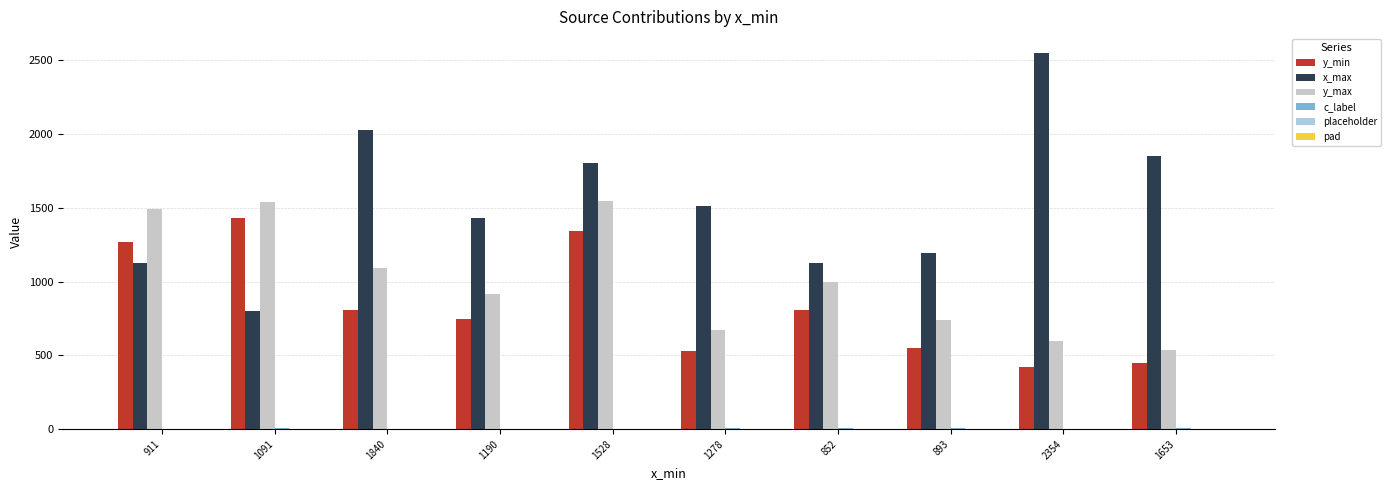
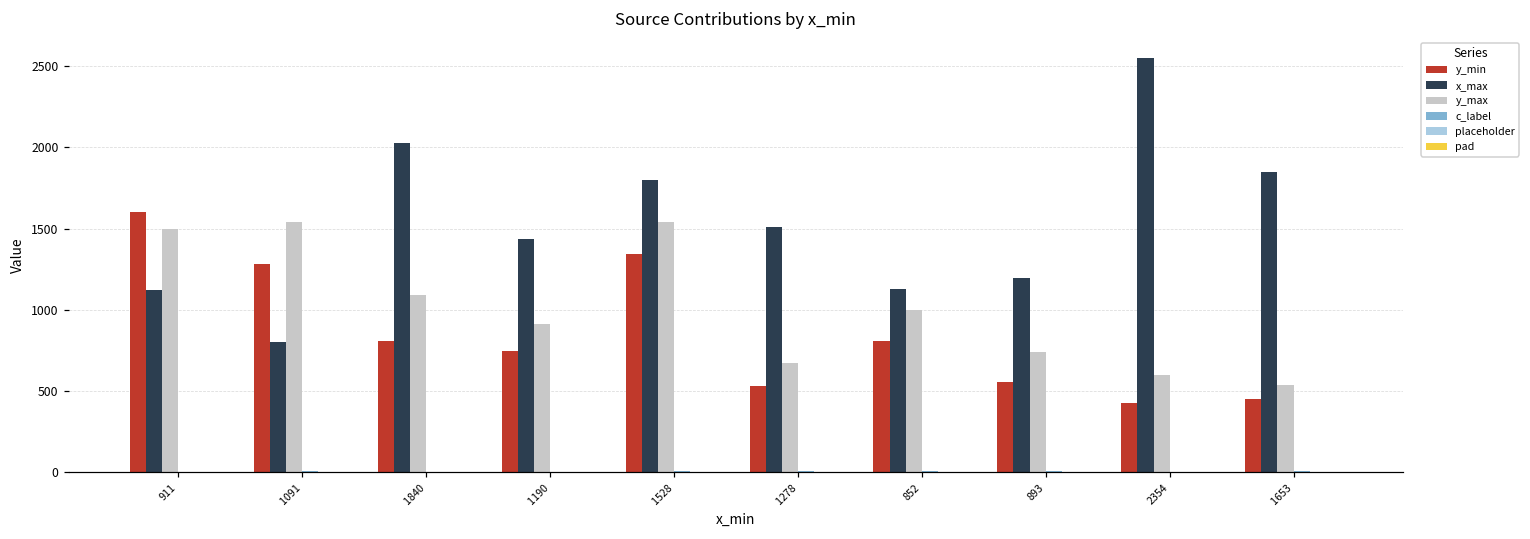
  {
    "y_min": {
-     "911": 1270,
-     "1091": 1430,
+     "911": 1600,
+     "1091": 1280,
      "1840": 810,
      "1190": 750,
      "1528": 1340,
      "1278": 530,
      "852": 810,
      "893": 550,
      "2354": 420,
      "1653": 450
    },
    "x_max": {
      "911": 1120,
      "1091": 800,
      "1840": 2030,
      "1190": 1430,
      "1528": 1800,
      "1278": 1510,
      "852": 1130,
      "893": 1200,
      "2354": 2550,
      "1653": 1850
    }
  }
